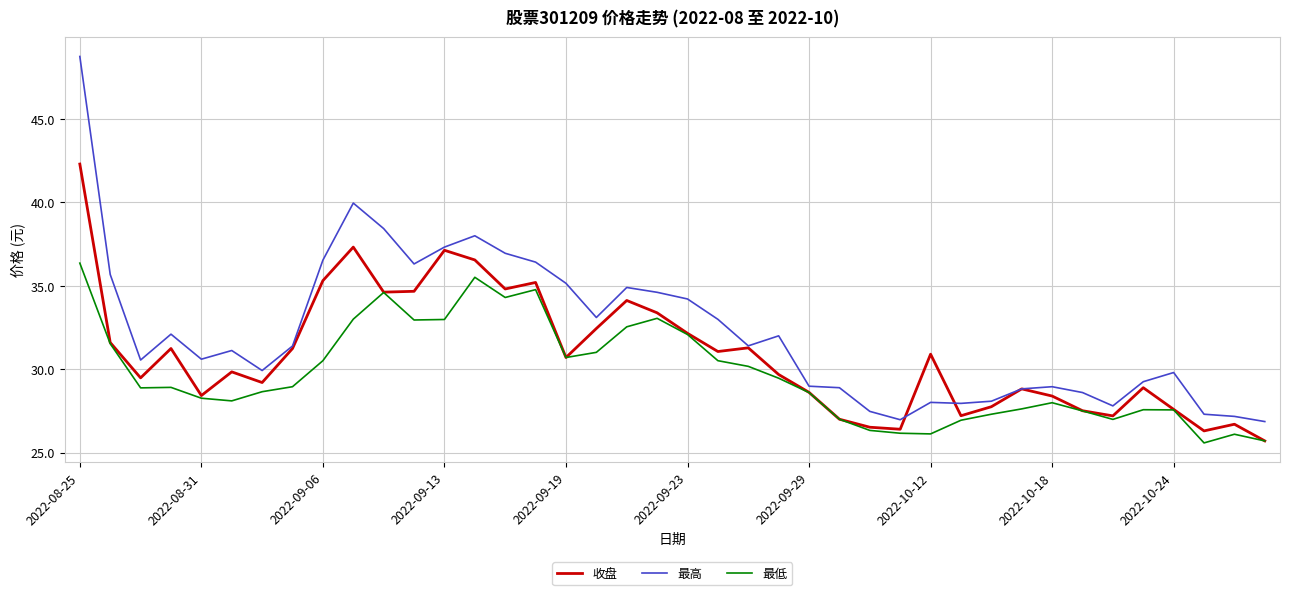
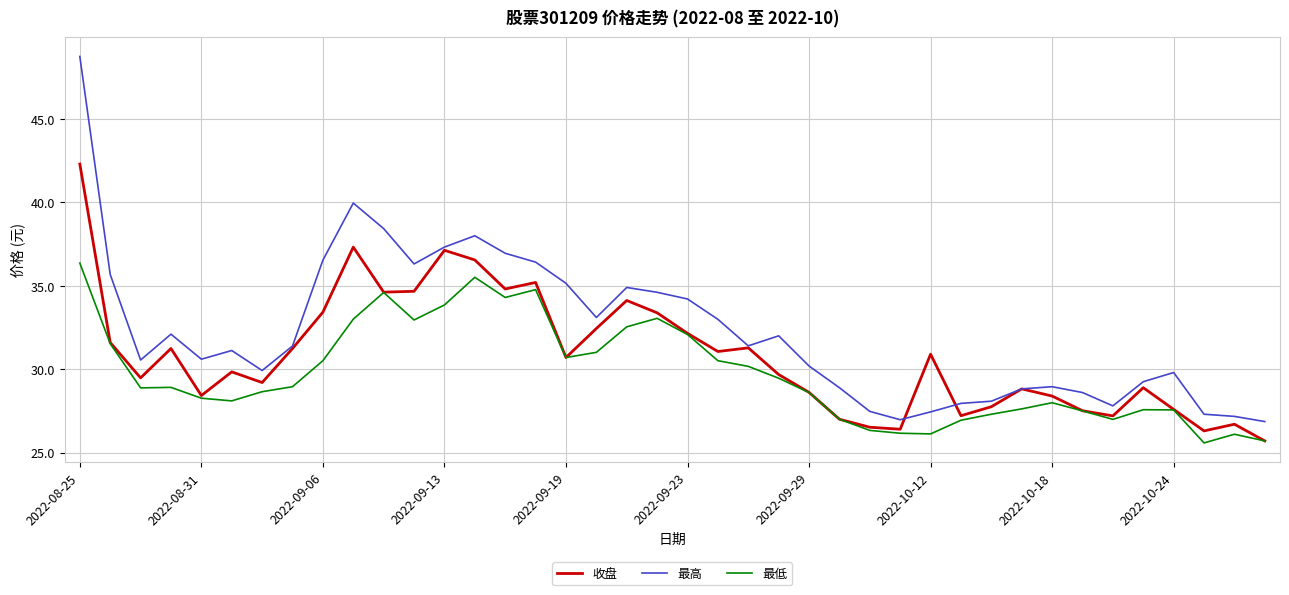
  {
    "收盘": {
      "2022-08-25": 42.3,
      "2022-08-31": 28.4,
-     "2022-09-06": 35.3,
+     "2022-09-06": 33.4,
      "2022-09-13": 37.1,
      "2022-10-12": 30.9,
      "2022-10-18": 28.4
    },
    "最高": {
      "2022-08-25": 48.8,
      "2022-08-31": 30.6,
      "2022-09-06": 36.5,
      "2022-09-13": 37.3,
      "2022-09-19": 35.2,
      "2022-09-23": 34.2,
-     "2022-09-29": 29.0,
-     "2022-10-12": 28.0,
+     "2022-09-29": 30.2,
+     "2022-10-12": 27.4,
      "2022-10-18": 29.0,
      "2022-10-24": 29.8
    },
    "最低": {
      "2022-08-25": 36.4,
      "2022-08-31": 28.3,
      "2022-09-06": 30.5,
-     "2022-09-13": 33.0,
+     "2022-09-13": 33.9,
      "2022-10-12": 26.1,
      "2022-10-18": 28.0
    }
  }
